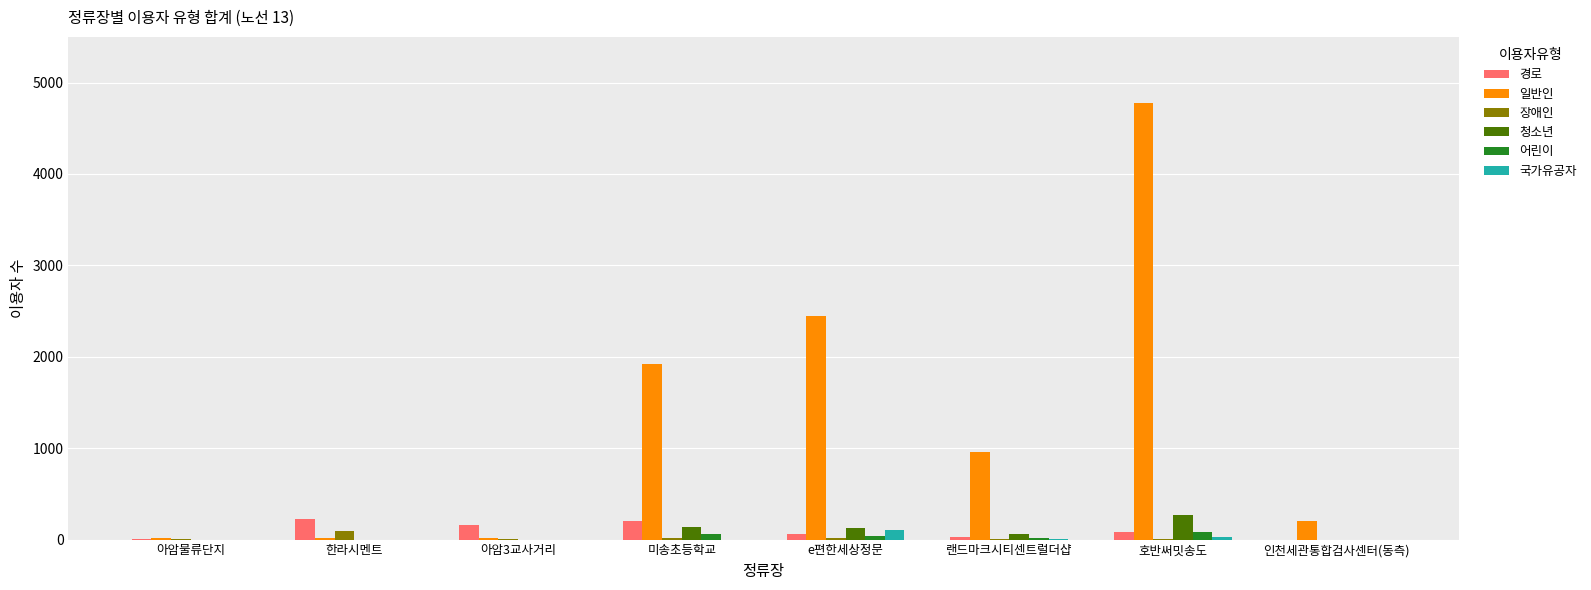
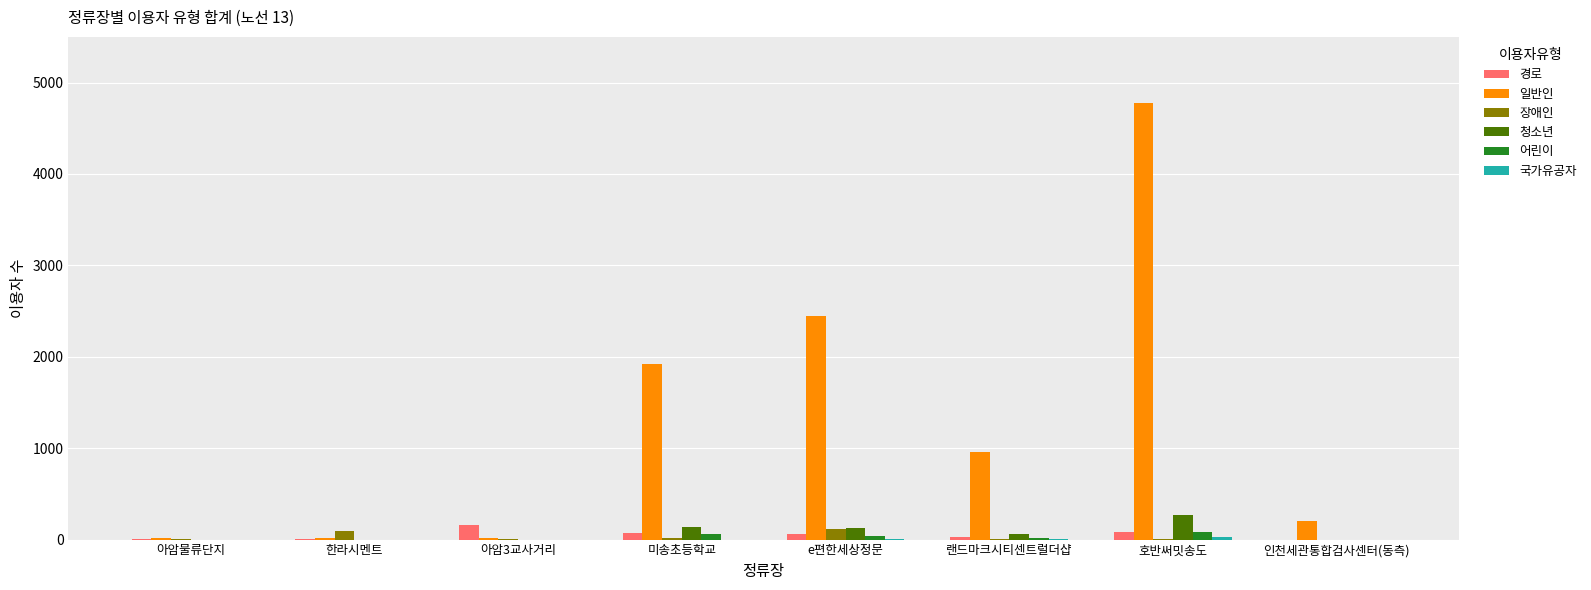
  {
    "경로": {
-     "한라시멘트": 200,
+     "한라시멘트": 0,
      "아암3교사거리": 200,
-     "미송초등학교": 200,
+     "미송초등학교": 100,
      "e편한세상정문": 100,
      "랜드마크시티센트럴더샵": 0,
      "호반써밋송도": 100,
      "인천세관통합검사센터(동측)": 0
    },
    "일반인": {
      "미송초등학교": 1900,
      "e편한세상정문": 2400,
      "랜드마크시티센트럴더샵": 1000,
      "호반써밋송도": 4800,
      "인천세관통합검사센터(동측)": 200
    },
    "장애인": {
      "한라시멘트": 100,
-     "e편한세상정문": 0,
+     "e편한세상정문": 100,
      "인천세관통합검사센터(동측)": 0
    },
    "국가유공자": {
      "아암물류단지": 0,
      "한라시멘트": 0,
      "아암3교사거리": 0,
      "미송초등학교": 0,
-     "e편한세상정문": 100,
+     "e편한세상정문": 0,
      "인천세관통합검사센터(동측)": 0
    }
  }
